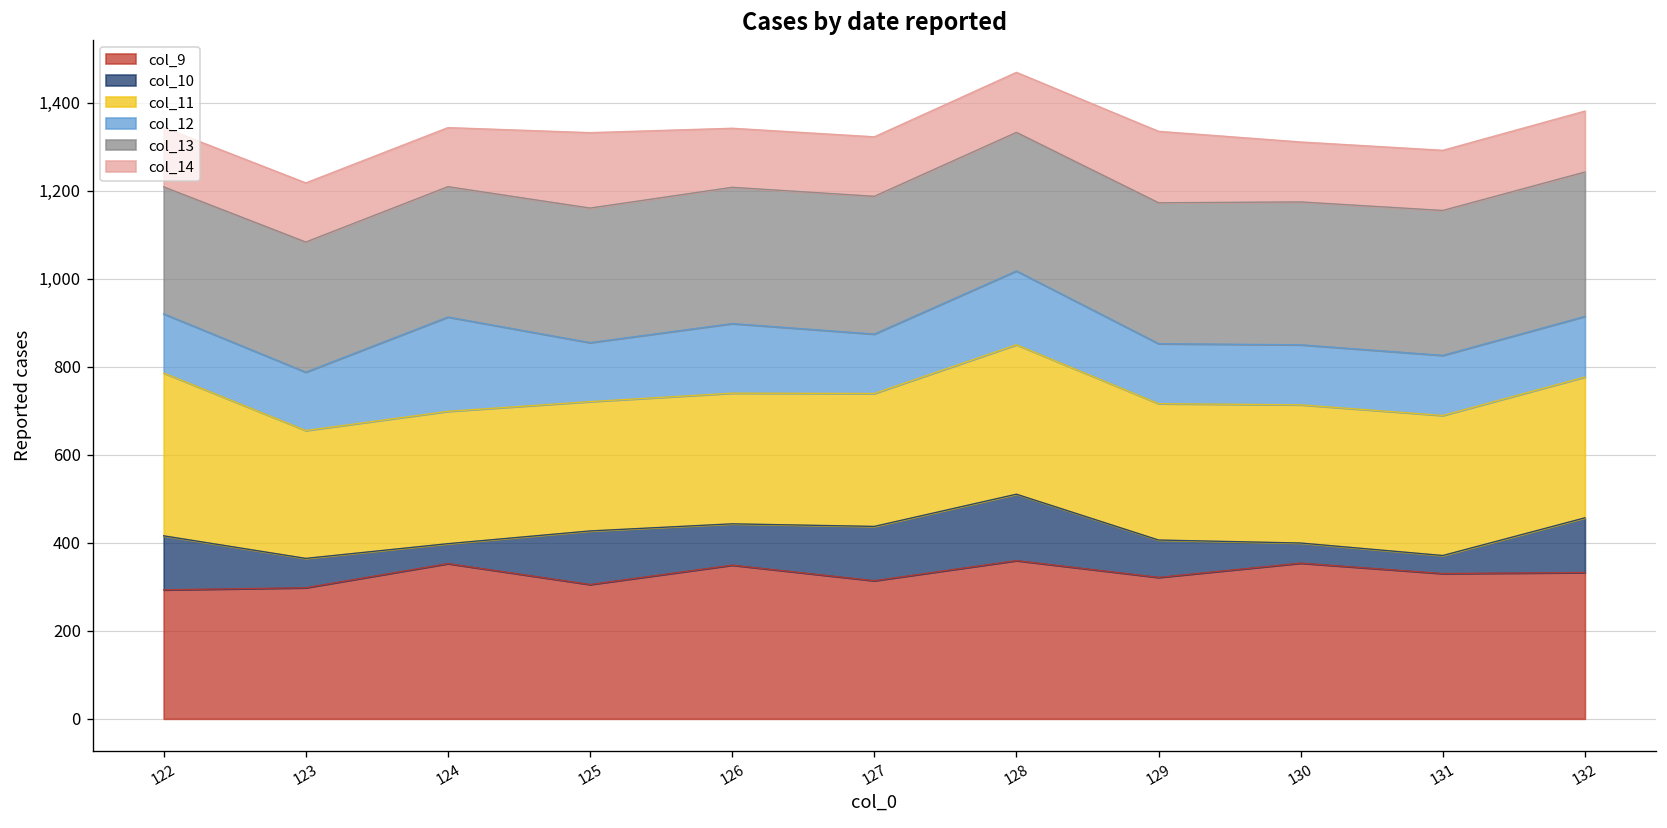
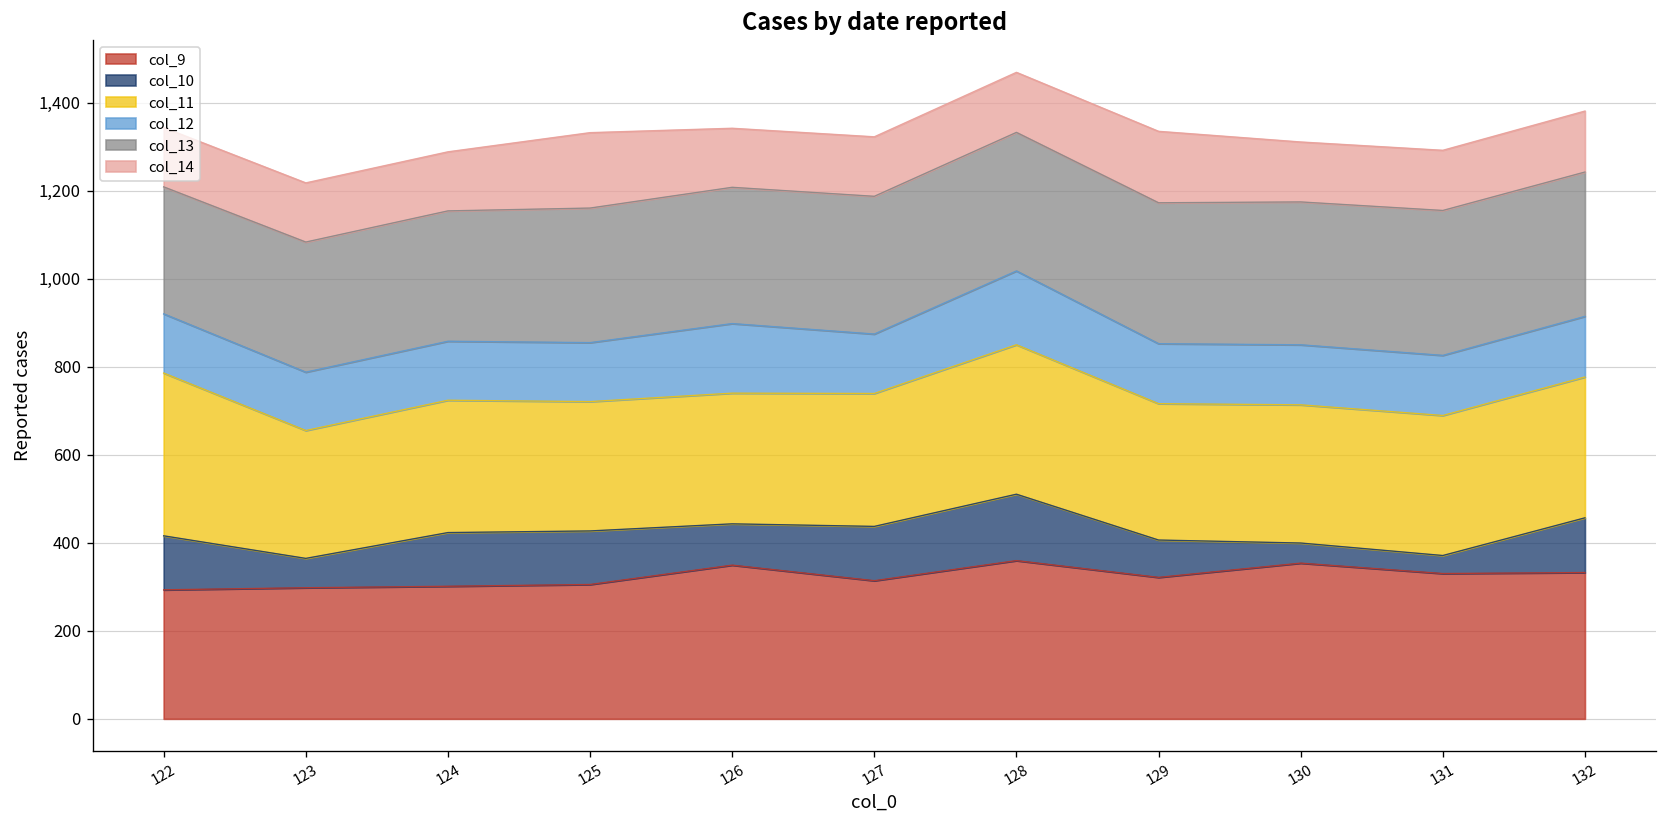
  {
    "col_9": {
      "122": 290,
      "123": 300,
-     "124": 350,
+     "124": 300,
      "125": 310,
      "126": 350,
      "127": 310,
      "128": 360,
      "129": 320,
      "130": 350,
      "131": 330,
      "132": 330
    },
    "col_10": {
      "122": 120,
      "123": 70,
-     "124": 50,
+     "124": 120,
      "125": 120,
      "126": 90,
      "127": 120,
      "128": 150,
      "129": 80,
      "130": 50,
      "131": 40,
      "132": 120
    },
    "col_11": {
      "122": 370,
      "123": 290,
      "124": 300,
      "125": 290,
      "126": 300,
      "127": 300,
      "128": 340,
      "129": 310,
      "130": 310,
      "131": 320,
      "132": 320
    },
    "col_12": {
      "122": 130,
      "123": 130,
-     "124": 210,
+     "124": 130,
      "125": 130,
      "126": 160,
      "127": 140,
      "128": 170,
      "129": 140,
      "130": 140,
      "131": 140,
      "132": 140
    },
    "col_13": {
      "123": 300,
      "124": 300,
      "125": 310,
      "126": 310,
      "127": 310,
      "128": 310,
      "129": 320,
      "130": 320,
      "131": 330,
      "132": 330
    },
    "col_14": {
      "123": 130,
      "124": 130,
      "125": 170,
      "126": 130,
      "127": 140,
      "128": 140,
      "129": 160,
      "130": 140,
      "131": 140,
      "132": 140
    }
  }
